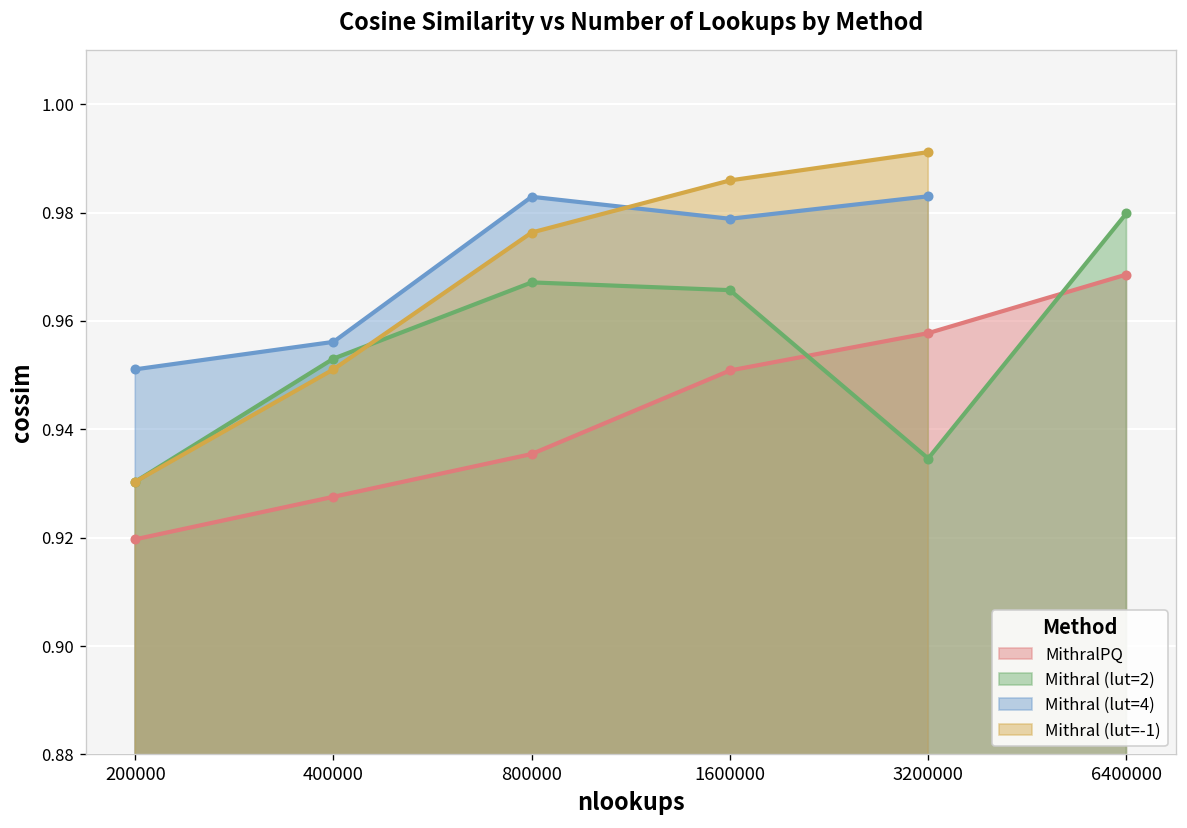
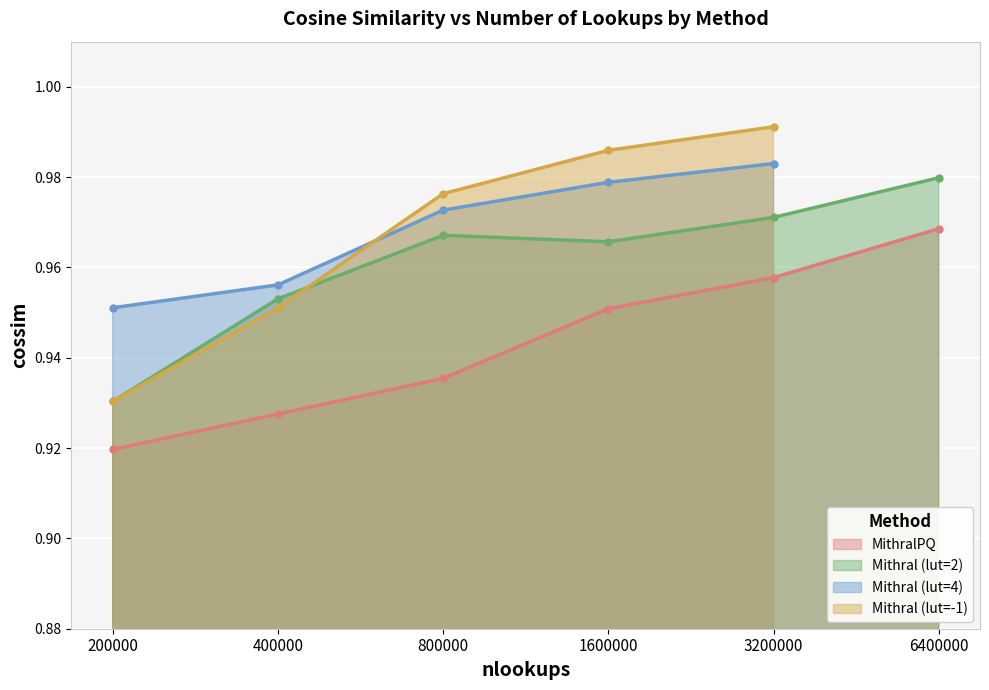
  {
    "Mithral (lut=2)": {
      "400000": 0.953,
      "800000": 0.967,
      "1600000": 0.966,
-     "3200000": 0.935,
+     "3200000": 0.971,
      "6400000": 0.980
    },
    "Mithral (lut=4)": {
      "200000": 0.951,
      "400000": 0.956,
-     "800000": 0.983,
+     "800000": 0.973,
      "1600000": 0.979,
      "3200000": 0.983
    }
  }
